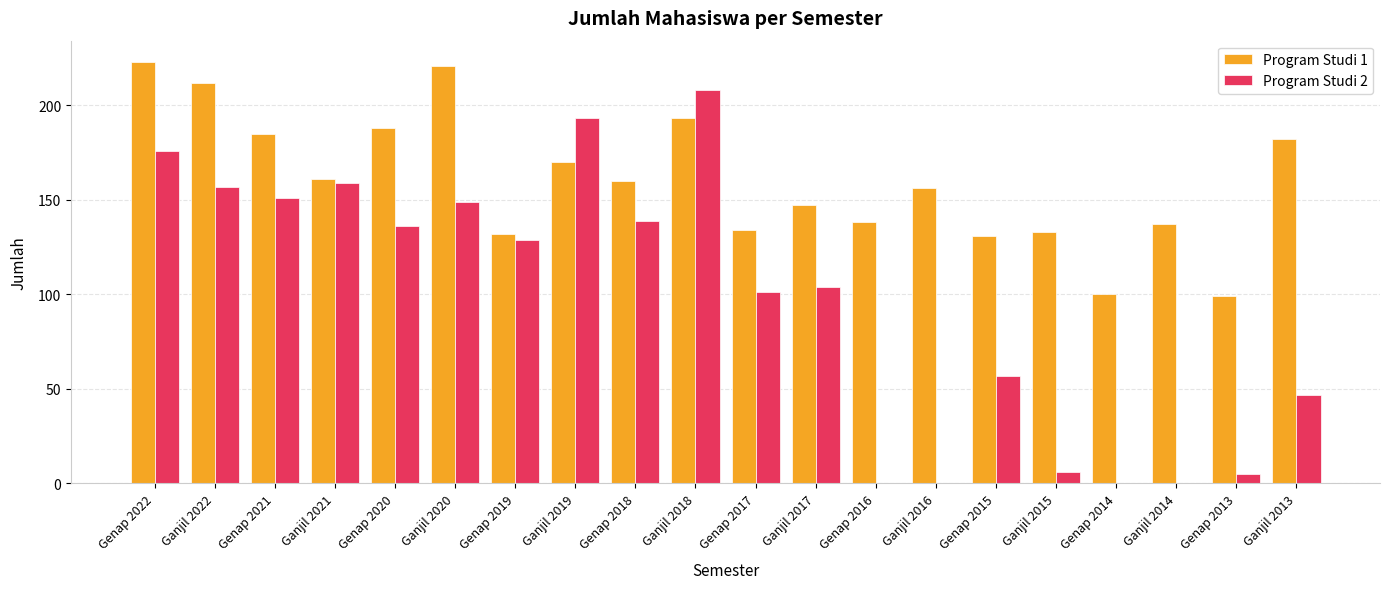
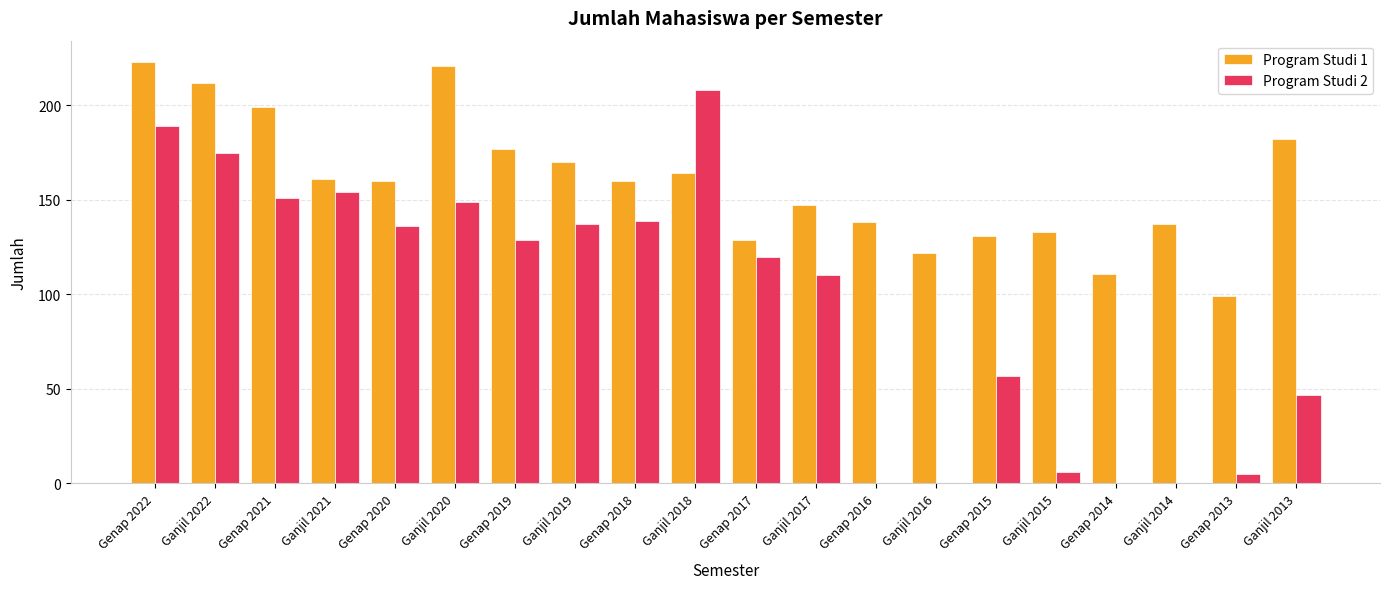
  {
    "Program Studi 1": {
      "Genap 2022": 223,
      "Ganjil 2022": 212,
-     "Genap 2021": 185,
+     "Genap 2021": 199,
      "Ganjil 2021": 161,
-     "Genap 2020": 188,
+     "Genap 2020": 160,
      "Ganjil 2020": 221,
-     "Genap 2019": 132,
+     "Genap 2019": 177,
      "Ganjil 2019": 170,
      "Genap 2018": 160,
-     "Ganjil 2018": 193,
-     "Genap 2017": 134,
+     "Ganjil 2018": 164,
+     "Genap 2017": 129,
      "Ganjil 2017": 147,
      "Genap 2016": 138,
-     "Ganjil 2016": 156,
+     "Ganjil 2016": 122,
      "Genap 2015": 131,
      "Ganjil 2015": 133,
-     "Genap 2014": 100,
+     "Genap 2014": 111,
      "Ganjil 2014": 137,
      "Genap 2013": 99,
      "Ganjil 2013": 182
    },
    "Program Studi 2": {
-     "Genap 2022": 176,
-     "Ganjil 2022": 157,
+     "Genap 2022": 189,
+     "Ganjil 2022": 175,
      "Genap 2021": 151,
-     "Ganjil 2021": 159,
+     "Ganjil 2021": 154,
      "Genap 2020": 136,
      "Ganjil 2020": 149,
      "Genap 2019": 129,
-     "Ganjil 2019": 193,
+     "Ganjil 2019": 137,
      "Genap 2018": 139,
      "Ganjil 2018": 208,
-     "Genap 2017": 101,
-     "Ganjil 2017": 104,
+     "Genap 2017": 120,
+     "Ganjil 2017": 110,
      "Genap 2016": 0,
      "Ganjil 2016": 0,
      "Genap 2015": 57,
      "Ganjil 2015": 6,
      "Genap 2014": 0,
      "Ganjil 2014": 0,
      "Genap 2013": 5,
      "Ganjil 2013": 47
    }
  }
